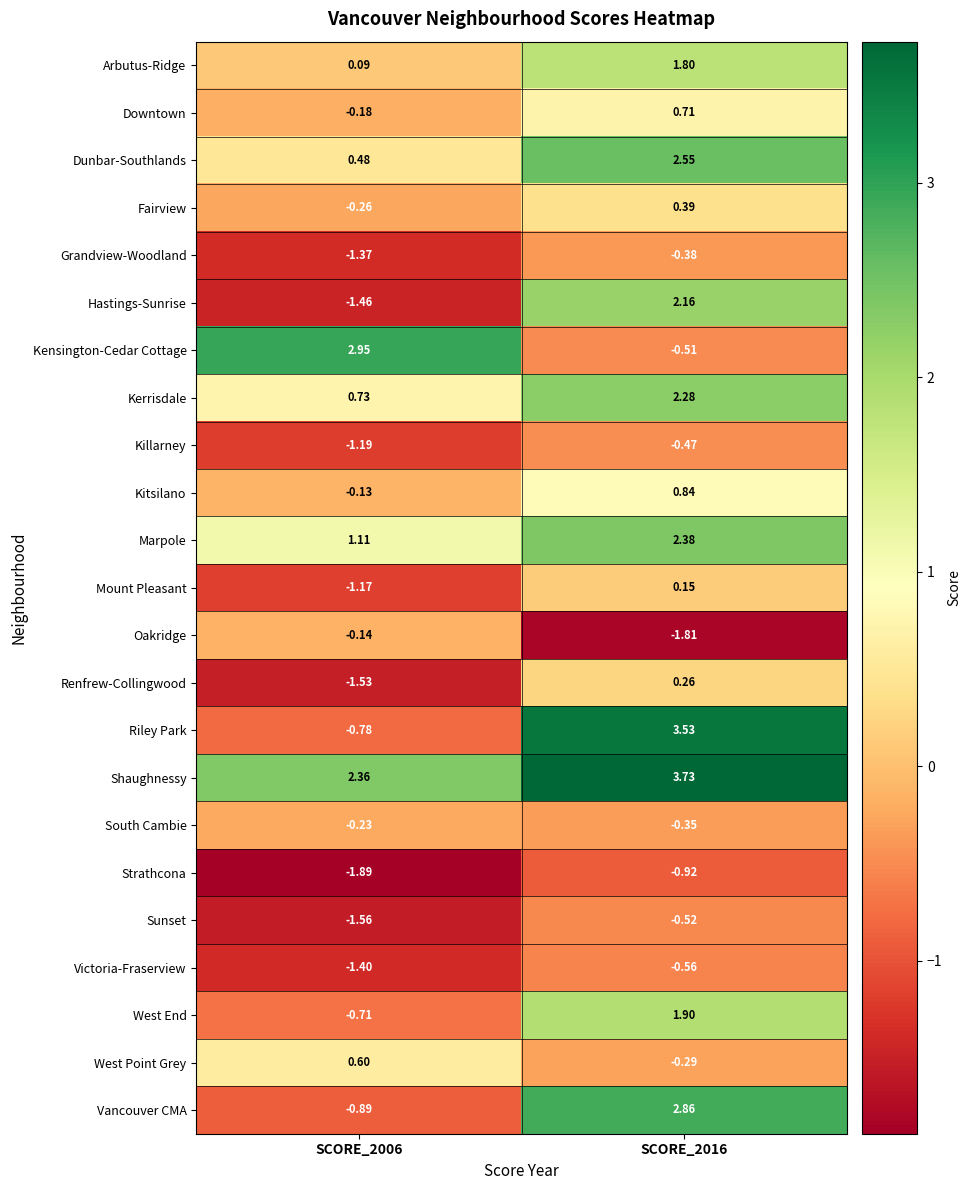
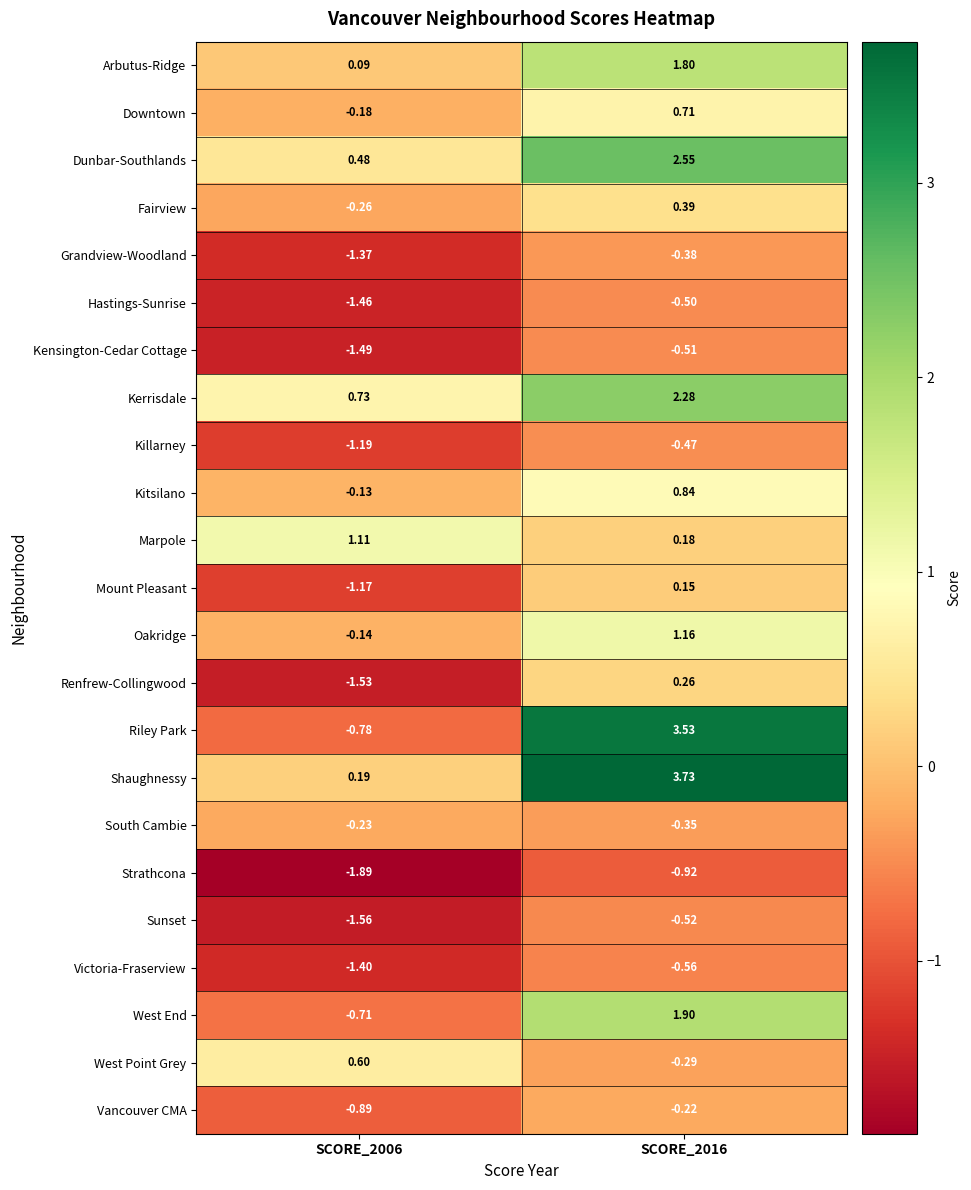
  {
    "Arbutus-Ridge": {
      "SCORE_2006": 0.09,
      "SCORE_2016": 1.80
    },
    "Downtown": {
      "SCORE_2006": -0.18,
      "SCORE_2016": 0.71
    },
    "Dunbar-Southlands": {
      "SCORE_2006": 0.48,
      "SCORE_2016": 2.55
    },
    "Fairview": {
      "SCORE_2006": -0.26,
      "SCORE_2016": 0.39
    },
    "Grandview-Woodland": {
      "SCORE_2006": -1.37,
      "SCORE_2016": -0.38
    },
    "Hastings-Sunrise": {
      "SCORE_2006": -1.46,
-     "SCORE_2016": 2.16
+     "SCORE_2016": -0.50
    },
    "Kensington-Cedar Cottage": {
-     "SCORE_2006": 2.95,
+     "SCORE_2006": -1.49,
      "SCORE_2016": -0.51
    },
    "Kerrisdale": {
      "SCORE_2006": 0.73,
      "SCORE_2016": 2.28
    },
    "Killarney": {
      "SCORE_2006": -1.19,
      "SCORE_2016": -0.47
    },
    "Kitsilano": {
      "SCORE_2006": -0.13,
      "SCORE_2016": 0.84
    },
    "Marpole": {
      "SCORE_2006": 1.11,
-     "SCORE_2016": 2.38
+     "SCORE_2016": 0.18
    },
    "Mount Pleasant": {
      "SCORE_2006": -1.17,
      "SCORE_2016": 0.15
    },
    "Oakridge": {
      "SCORE_2006": -0.14,
-     "SCORE_2016": -1.81
+     "SCORE_2016": 1.16
    },
    "Renfrew-Collingwood": {
      "SCORE_2006": -1.53,
      "SCORE_2016": 0.26
    },
    "Riley Park": {
      "SCORE_2006": -0.78,
      "SCORE_2016": 3.53
    },
    "Shaughnessy": {
-     "SCORE_2006": 2.36,
+     "SCORE_2006": 0.19,
      "SCORE_2016": 3.73
    },
    "South Cambie": {
      "SCORE_2006": -0.23,
      "SCORE_2016": -0.35
    },
    "Strathcona": {
      "SCORE_2006": -1.89,
      "SCORE_2016": -0.92
    },
    "Sunset": {
      "SCORE_2006": -1.56,
      "SCORE_2016": -0.52
    },
    "Victoria-Fraserview": {
      "SCORE_2006": -1.40,
      "SCORE_2016": -0.56
    },
    "West End": {
      "SCORE_2006": -0.71,
      "SCORE_2016": 1.90
    },
    "West Point Grey": {
      "SCORE_2006": 0.60,
      "SCORE_2016": -0.29
    },
    "Vancouver CMA": {
      "SCORE_2006": -0.89,
-     "SCORE_2016": 2.86
+     "SCORE_2016": -0.22
    }
  }
